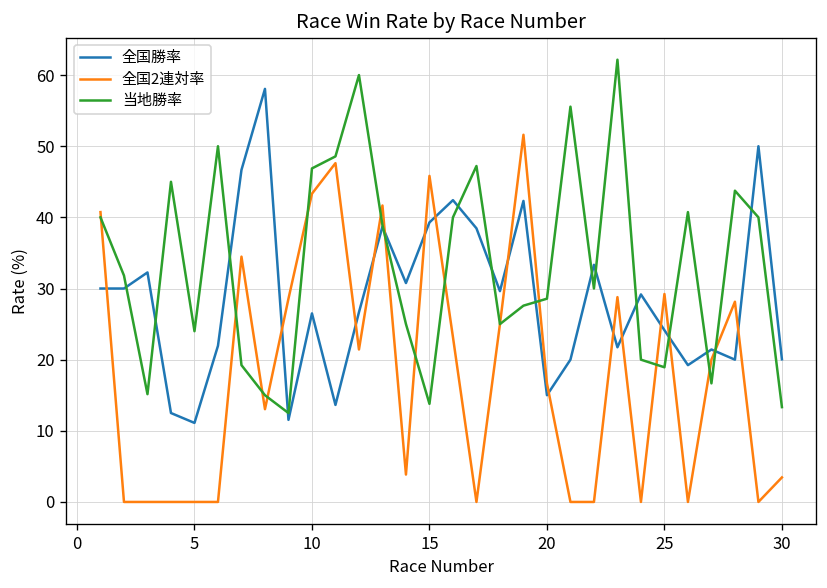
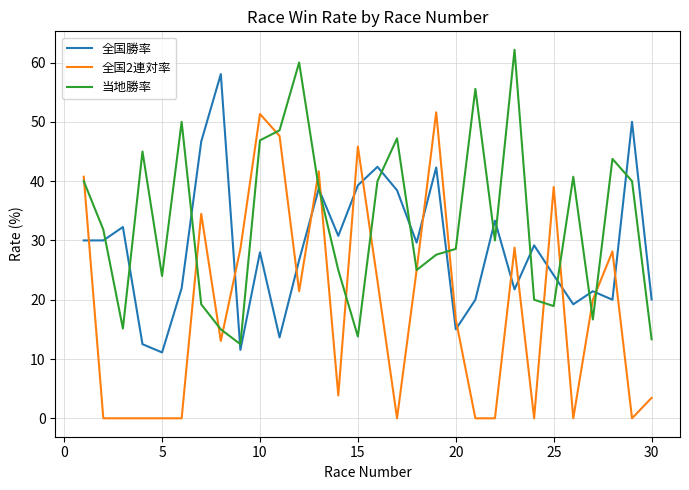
  {
    "全国勝率": {
      "5": 11,
-     "10": 27,
+     "10": 28,
      "15": 39,
      "20": 15,
      "25": 24,
      "30": 20
    },
    "全国2連対率": {
      "5": 0,
-     "10": 43,
+     "10": 51,
      "15": 46,
      "20": 17,
-     "25": 29,
+     "25": 39,
      "30": 3
    },
    "当地勝率": {
      "5": 24,
      "10": 47,
      "15": 14,
      "20": 29,
      "25": 19,
      "30": 13
    }
  }
